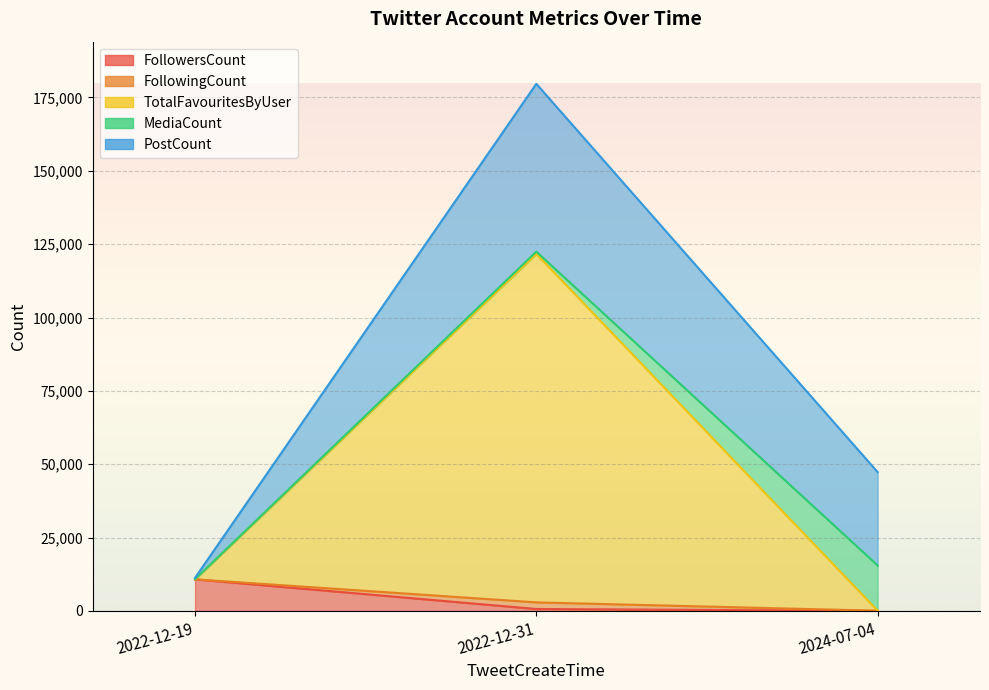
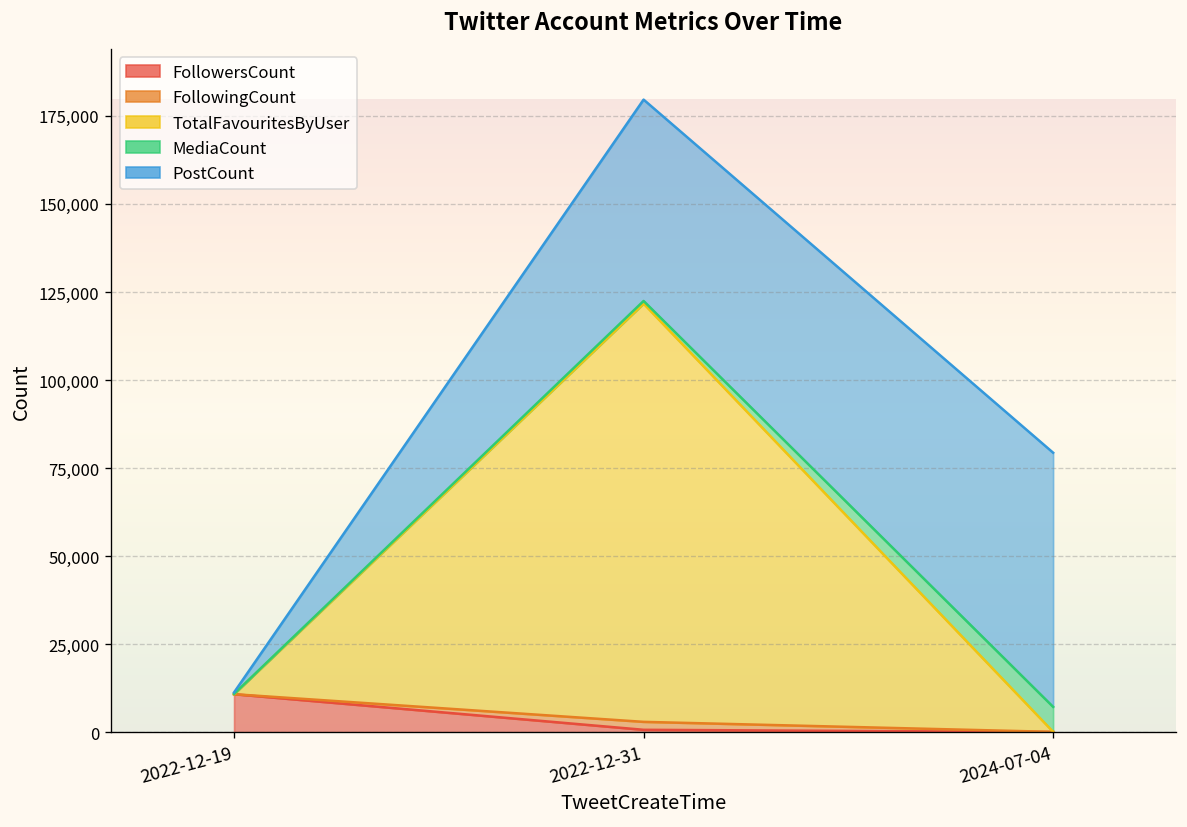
  {
    "MediaCount": {
-     "2024-07-04": "15,000"
+     "2024-07-04": "7,000"
    },
    "PostCount": {
      "2022-12-31": "57,000",
-     "2024-07-04": "32,000"
+     "2024-07-04": "72,000"
    }
  }
